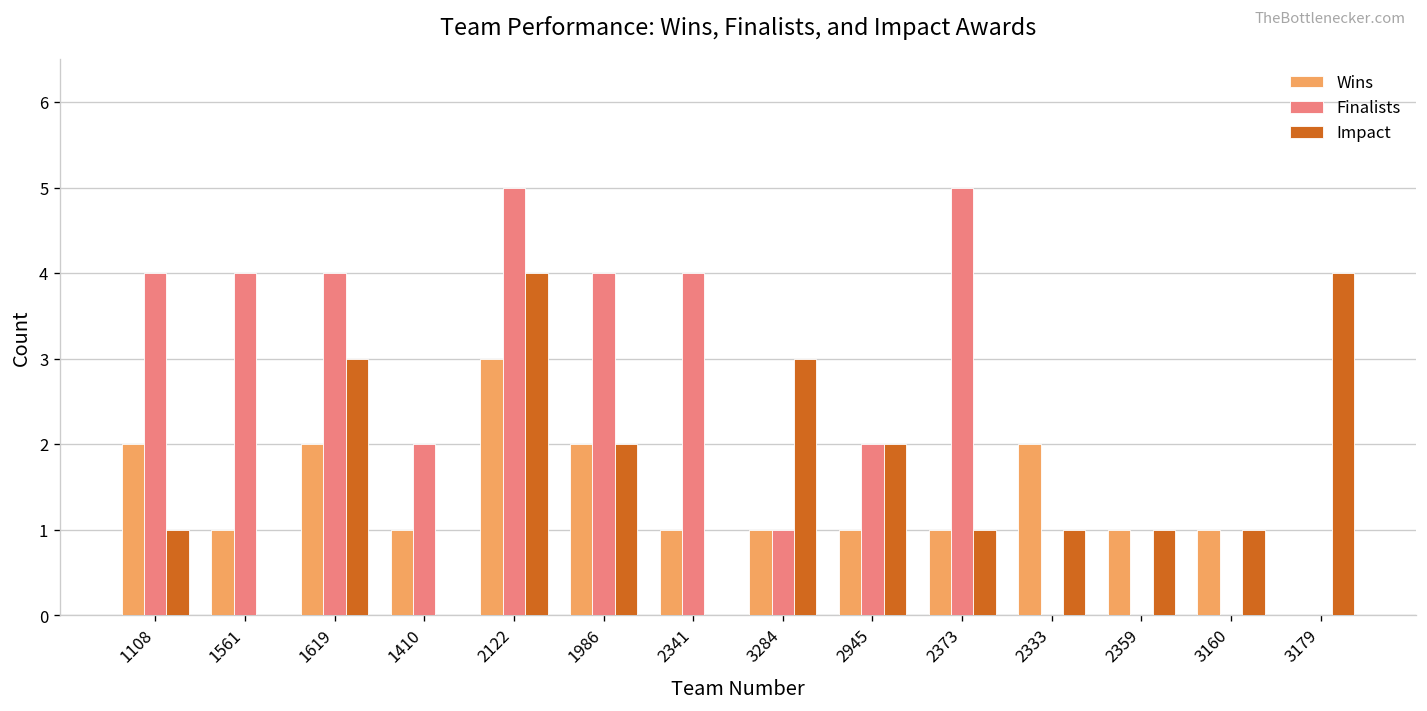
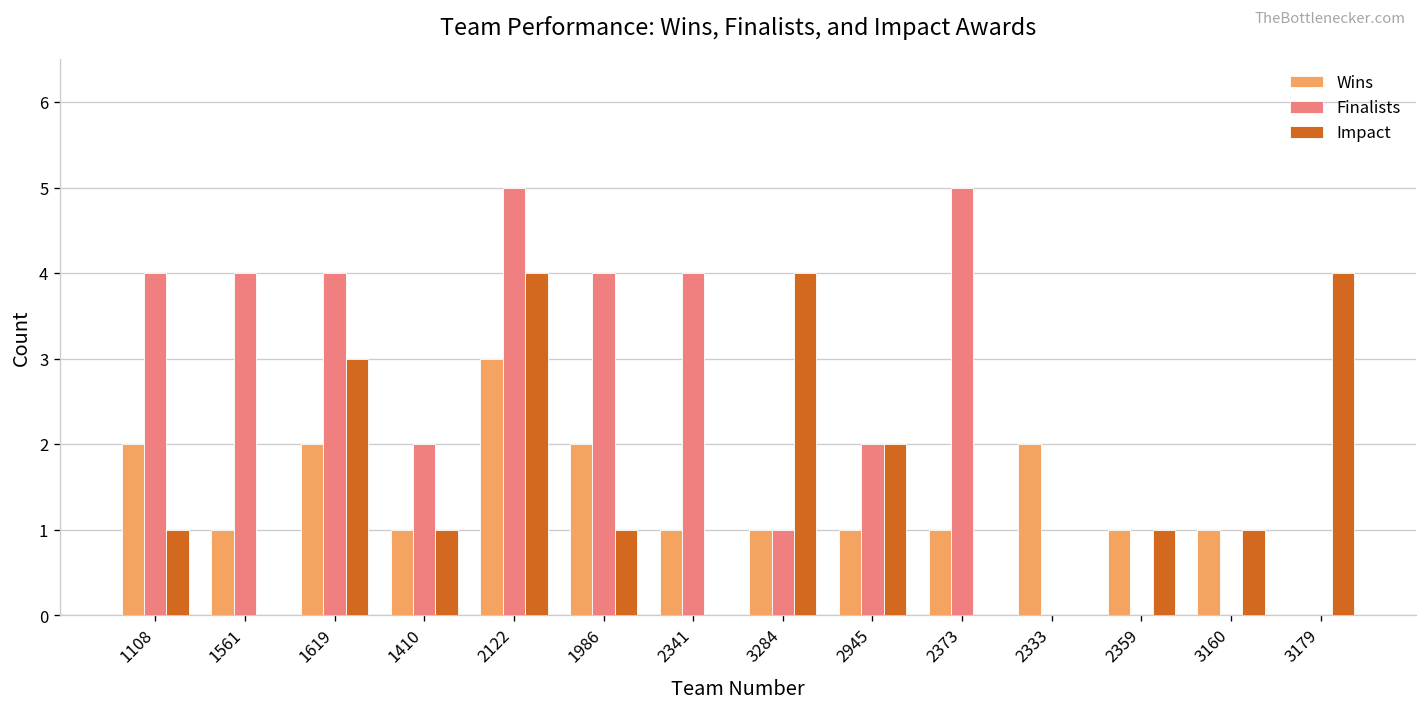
  {
    "Impact": {
      "1108": 1,
      "1561": 0,
      "1619": 3,
-     "1410": 0,
+     "1410": 1,
      "2122": 4,
-     "1986": 2,
+     "1986": 1,
      "2341": 0,
-     "3284": 3,
+     "3284": 4,
      "2945": 2,
-     "2373": 1,
-     "2333": 1,
+     "2373": 0,
+     "2333": 0,
      "2359": 1,
      "3160": 1,
      "3179": 4
    }
  }
